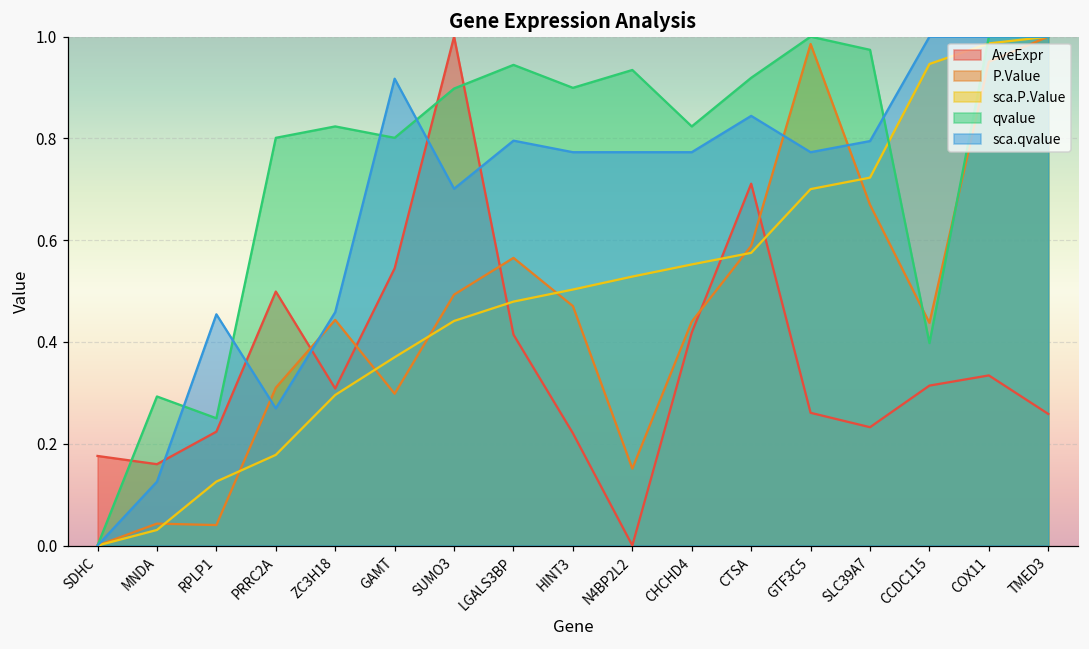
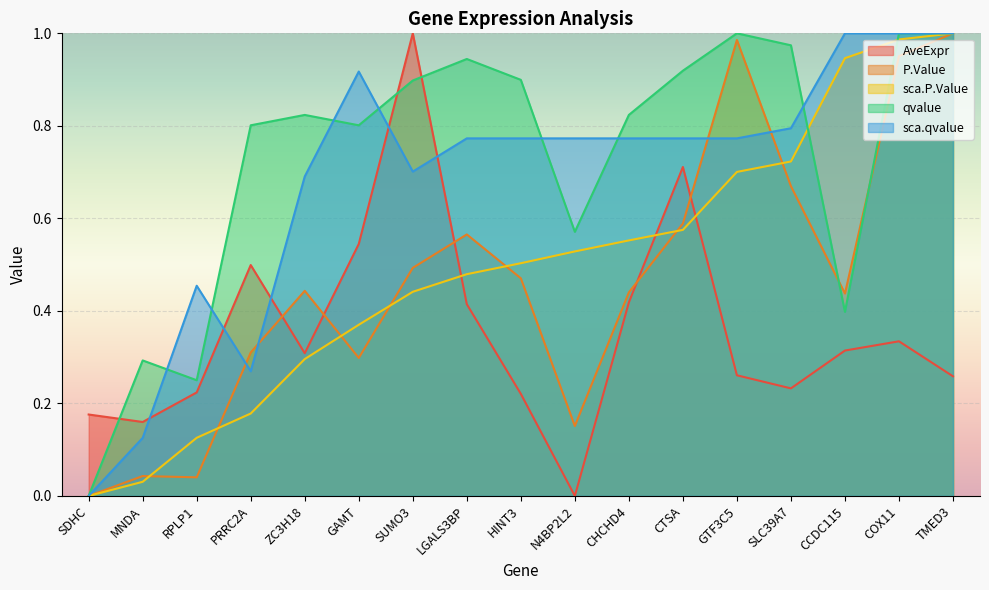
  {
    "qvalue": {
      "MNDA": 0.29,
      "RPLP1": 0.25,
      "PRRC2A": 0.80,
      "ZC3H18": 0.82,
      "GAMT": 0.80,
      "SUMO3": 0.90,
      "LGALS3BP": 0.94,
      "HINT3": 0.90,
-     "N4BP2L2": 0.93,
+     "N4BP2L2": 0.57,
      "CHCHD4": 0.82,
      "CTSA": 0.92,
      "GTF3C5": 1.00,
      "SLC39A7": 0.97,
      "CCDC115": 0.40
    },
    "sca.qvalue": {
      "MNDA": 0.13,
      "RPLP1": 0.45,
      "PRRC2A": 0.27,
-     "ZC3H18": 0.46,
+     "ZC3H18": 0.69,
      "GAMT": 0.92,
      "SUMO3": 0.70,
-     "LGALS3BP": 0.80,
+     "LGALS3BP": 0.77,
      "HINT3": 0.77,
      "N4BP2L2": 0.77,
      "CHCHD4": 0.77,
-     "CTSA": 0.84,
+     "CTSA": 0.77,
      "GTF3C5": 0.77,
      "SLC39A7": 0.79,
      "CCDC115": 1.00
    }
  }
